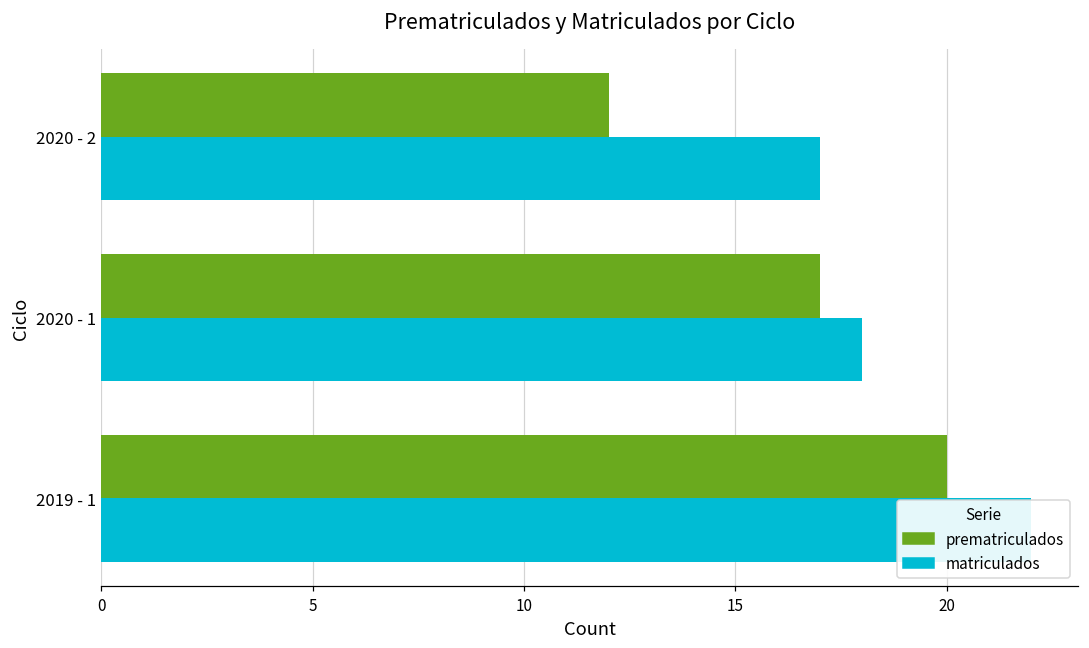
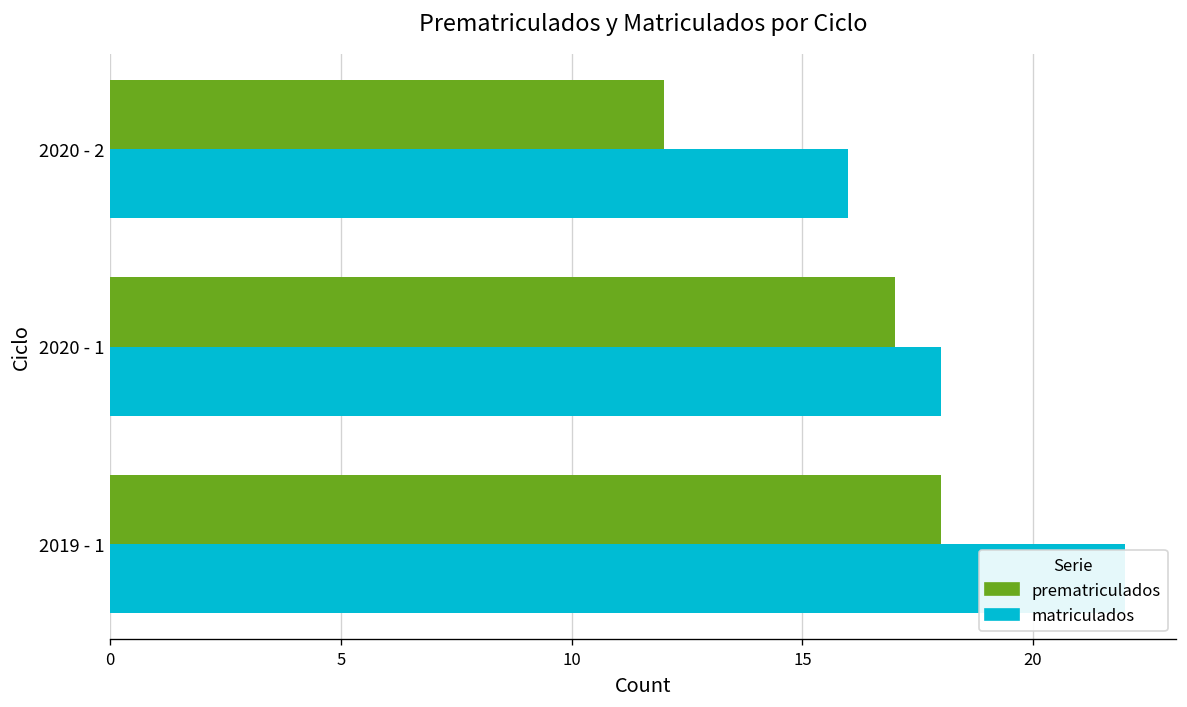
  {
    "prematriculados": {
      "2020 - 2": 12,
      "2020 - 1": 17,
-     "2019 - 1": 20
+     "2019 - 1": 18
    },
    "matriculados": {
-     "2020 - 2": 17,
+     "2020 - 2": 16,
      "2020 - 1": 18
    }
  }
